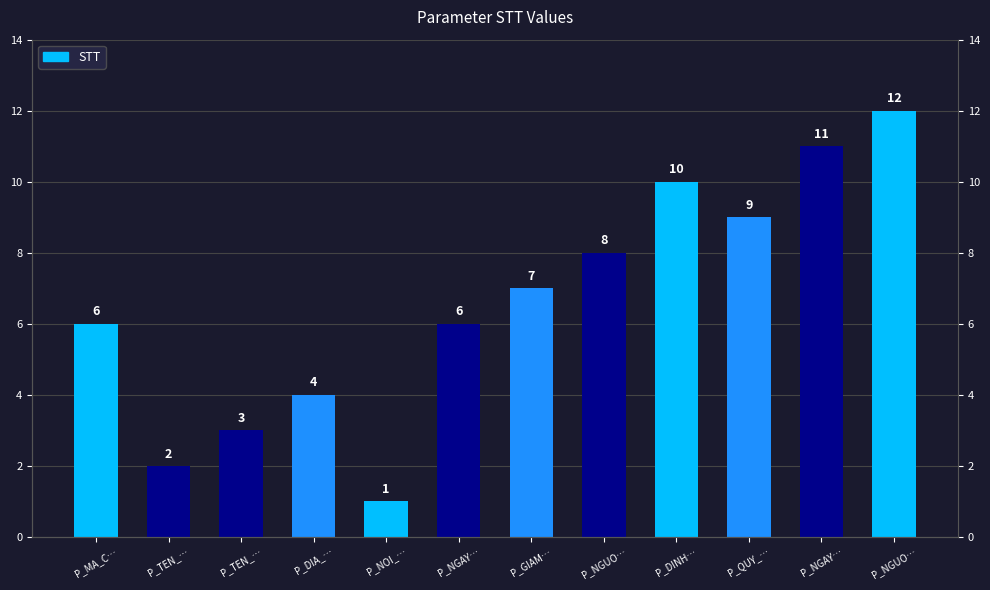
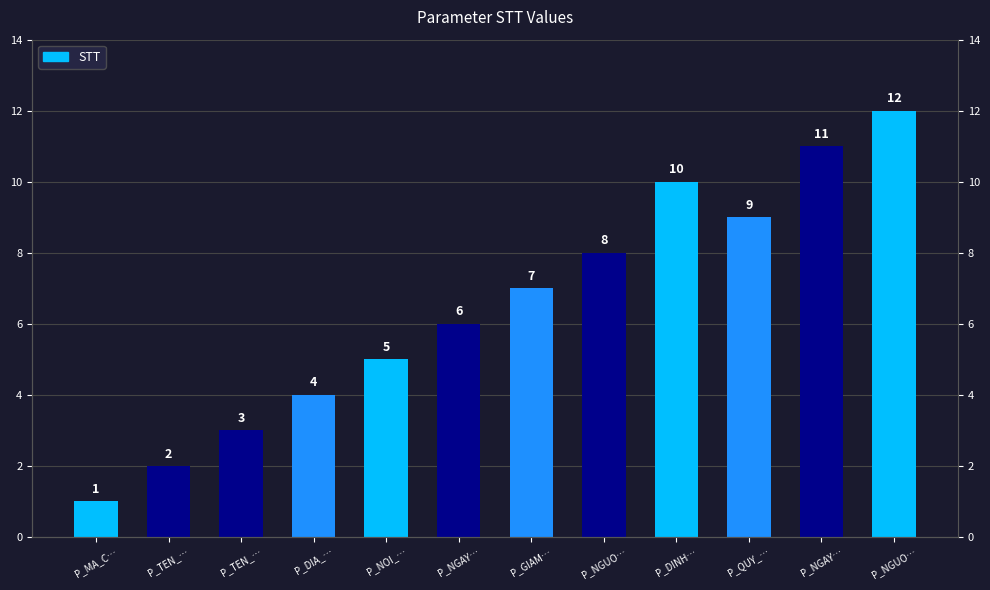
  {
-   "P_MA_C…": 6,
+   "P_MA_C…": 1,
    "P_DIA_…": 4,
-   "P_NOI_…": 1,
+   "P_NOI_…": 5,
    "P_GIAM…": 7,
    "P_DINH…": 10,
    "P_QUY_…": 9
  }
